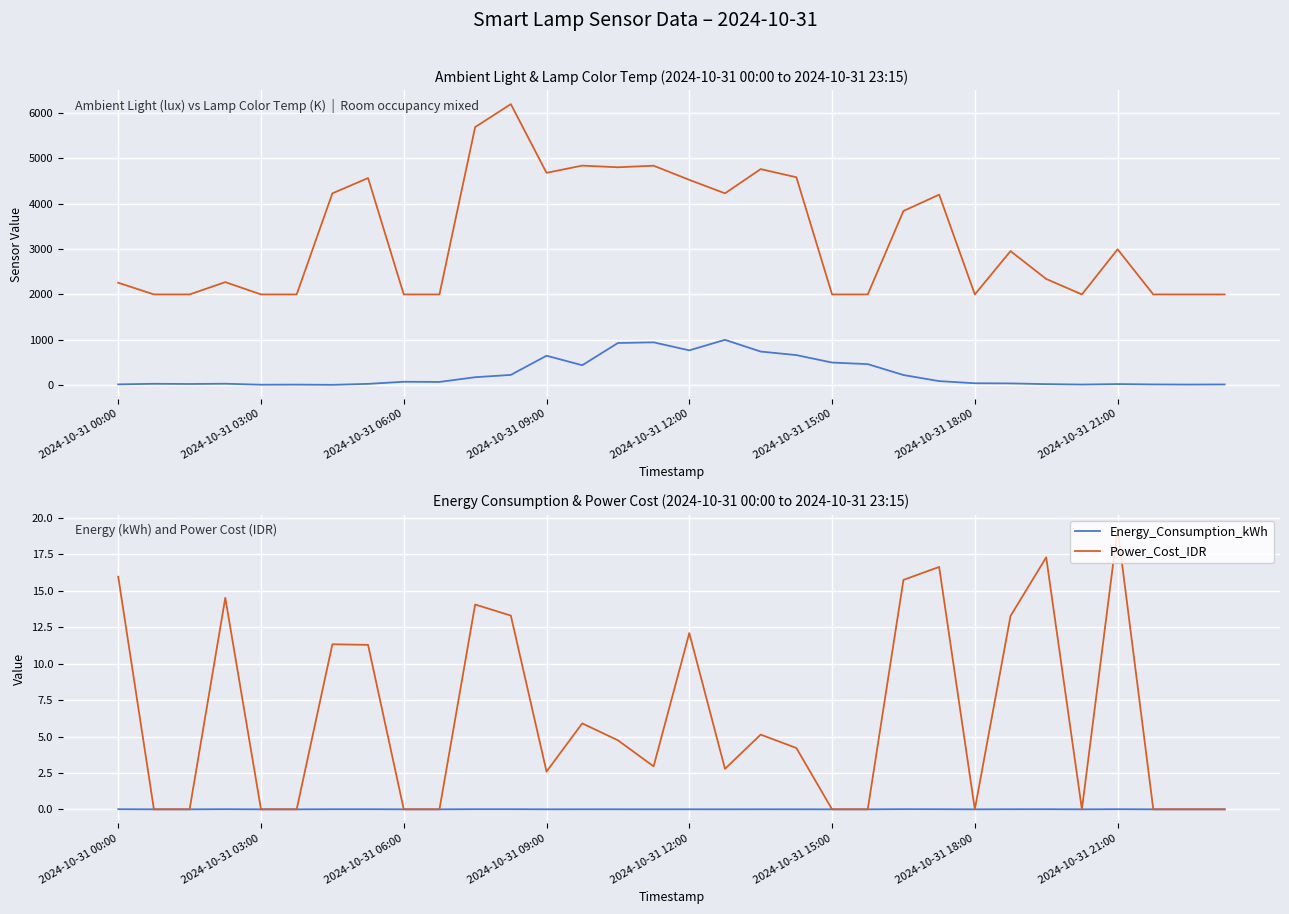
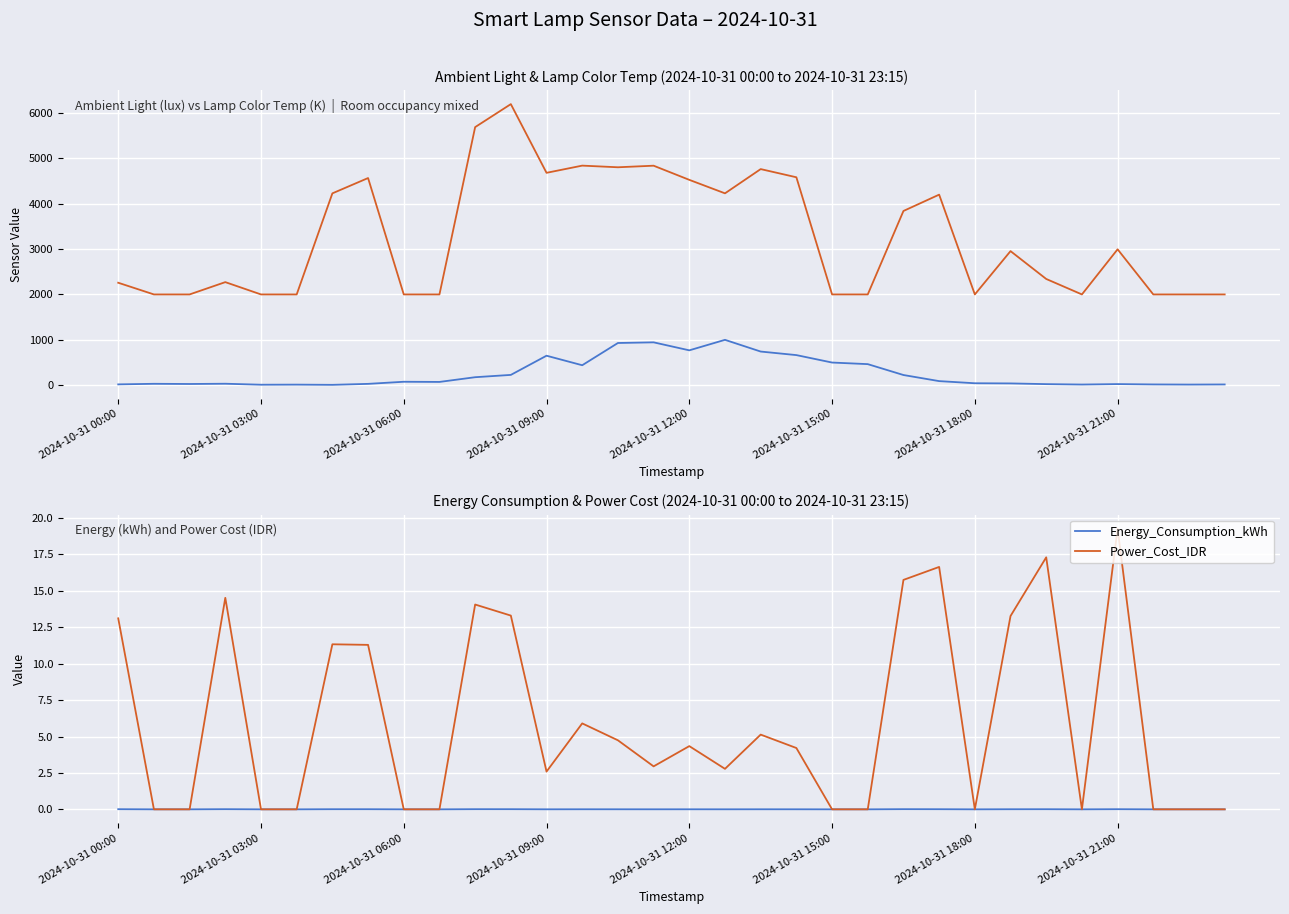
  {
    "Energy Consumption & Power Cost (2024-10-31 00:00 to 2024-10-31 23:15)": {
      "Energy_Consumption_kWh": {
        "2024-10-31 00:00": 0.0,
        "2024-10-31 09:00": 0.0,
        "2024-10-31 12:00": 0.0,
        "2024-10-31 21:00": 0.0
      },
      "Power_Cost_IDR": {
-       "2024-10-31 00:00": 16.0,
+       "2024-10-31 00:00": 13.1,
        "2024-10-31 09:00": 2.6,
-       "2024-10-31 12:00": 12.1
+       "2024-10-31 12:00": 4.3
      }
    }
  }
